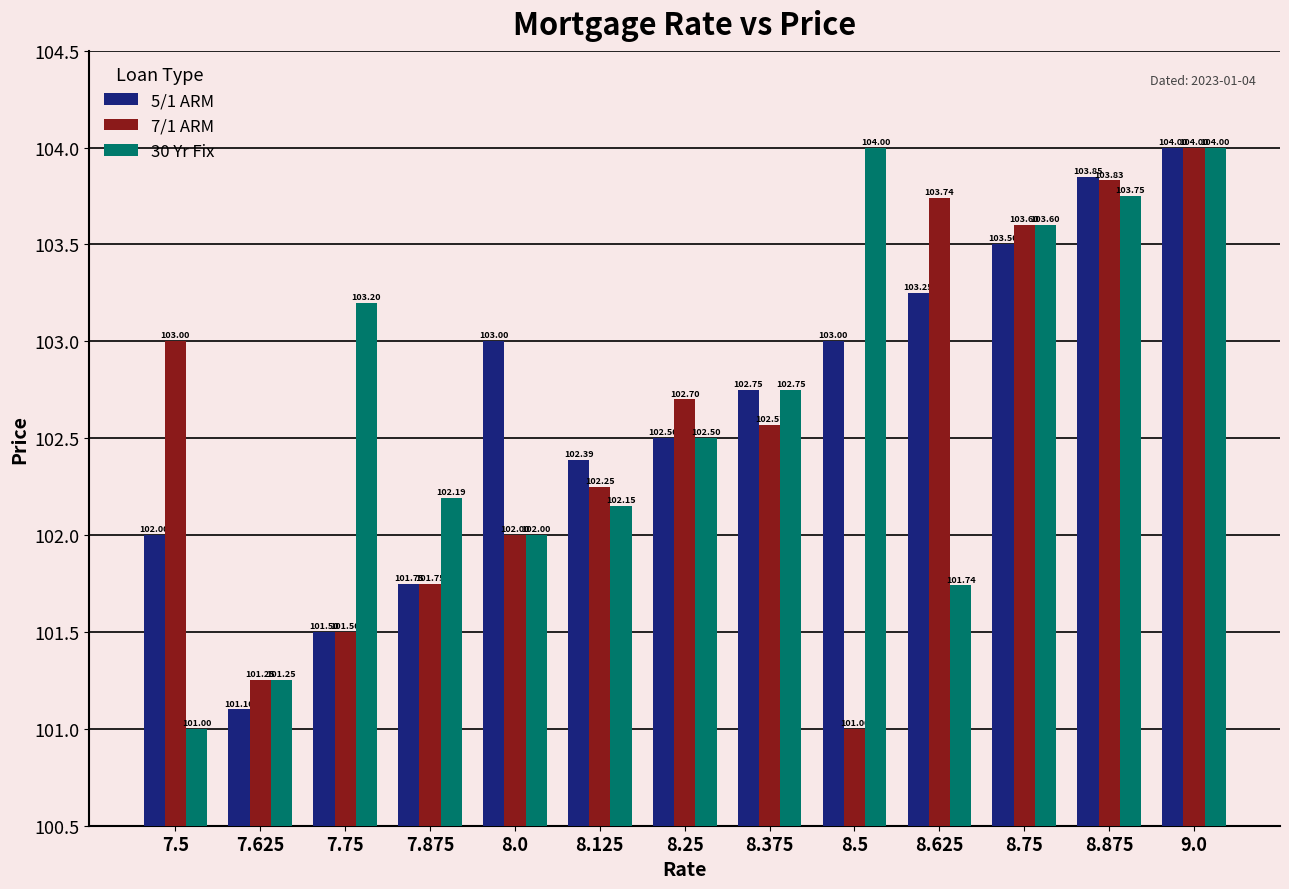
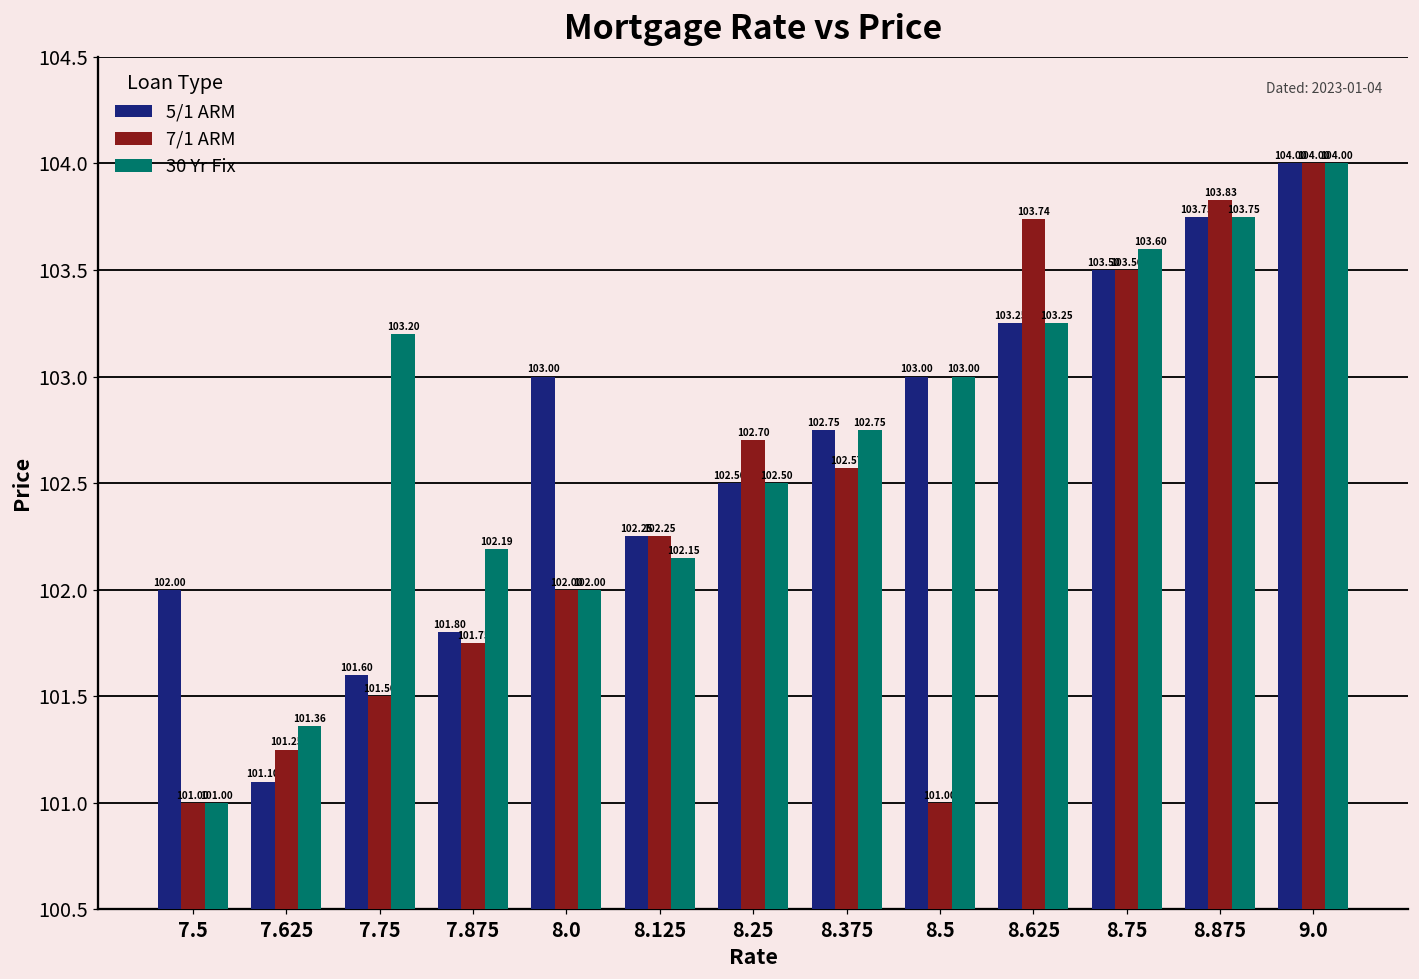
  {
    "5/1 ARM": {
      "7.5": 102.00,
      "7.625": 101.10,
-     "7.75": 101.50,
-     "7.875": 101.75,
+     "7.75": 101.60,
+     "7.875": 101.80,
      "8.0": 103.00,
-     "8.125": 102.39,
+     "8.125": 102.25,
      "8.25": 102.50,
      "8.375": 102.75,
      "8.5": 103.00,
      "8.625": 103.25,
      "8.75": 103.50,
-     "8.875": 103.85
+     "8.875": 103.75
    },
    "7/1 ARM": {
-     "7.5": 103.00,
+     "7.5": 101.00,
      "8.125": 102.25,
      "8.25": 102.70,
      "8.375": 102.57,
      "8.5": 101.00,
      "8.625": 103.74,
-     "8.75": 103.60
+     "8.75": 103.50
    },
    "30 Yr Fix": {
      "7.5": 101.00,
-     "7.625": 101.25,
+     "7.625": 101.36,
      "7.75": 103.20,
      "7.875": 102.19,
      "8.125": 102.15,
      "8.25": 102.50,
      "8.375": 102.75,
-     "8.5": 104.00,
-     "8.625": 101.74,
+     "8.5": 103.00,
+     "8.625": 103.25,
      "8.875": 103.75
    }
  }
